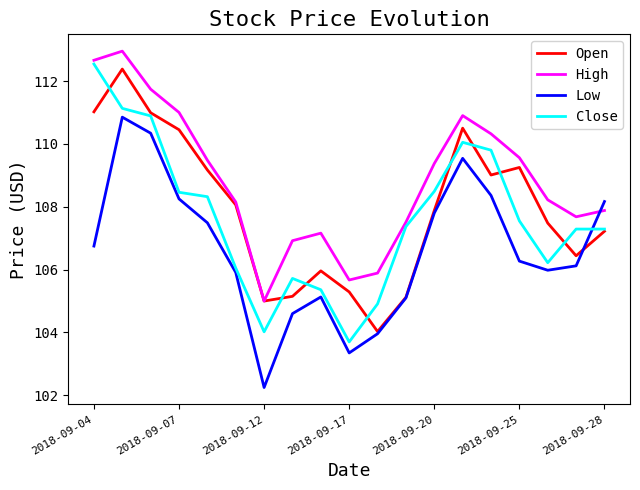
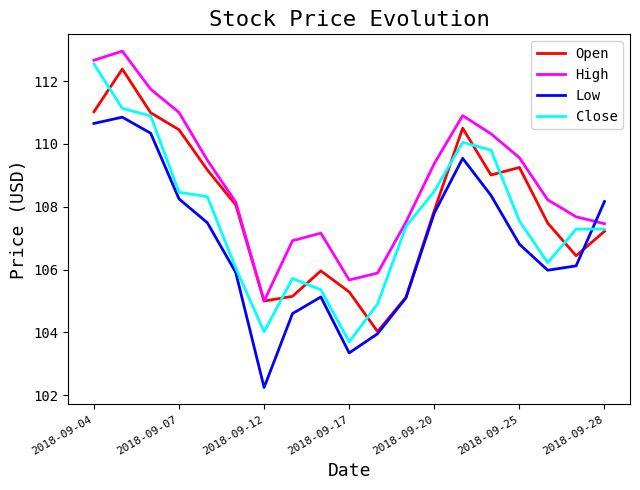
  {
    "Open": {
      "2018-09-04": 111.0,
      "2018-09-07": 110.4,
      "2018-09-17": 105.3,
      "2018-09-25": 109.3
    },
    "High": {
      "2018-09-04": 112.7,
      "2018-09-07": 111.0,
      "2018-09-17": 105.7,
      "2018-09-20": 109.4,
      "2018-09-25": 109.6,
-     "2018-09-28": 107.9
+     "2018-09-28": 107.5
    },
    "Low": {
-     "2018-09-04": 106.7,
+     "2018-09-04": 110.7,
      "2018-09-07": 108.3,
      "2018-09-12": 102.3,
      "2018-09-17": 103.3,
-     "2018-09-25": 106.3,
+     "2018-09-25": 106.8,
      "2018-09-28": 108.2
    },
    "Close": {
      "2018-09-04": 112.5,
      "2018-09-07": 108.5,
      "2018-09-12": 104.0,
      "2018-09-17": 103.7,
      "2018-09-20": 108.5,
      "2018-09-25": 107.6
    }
  }
